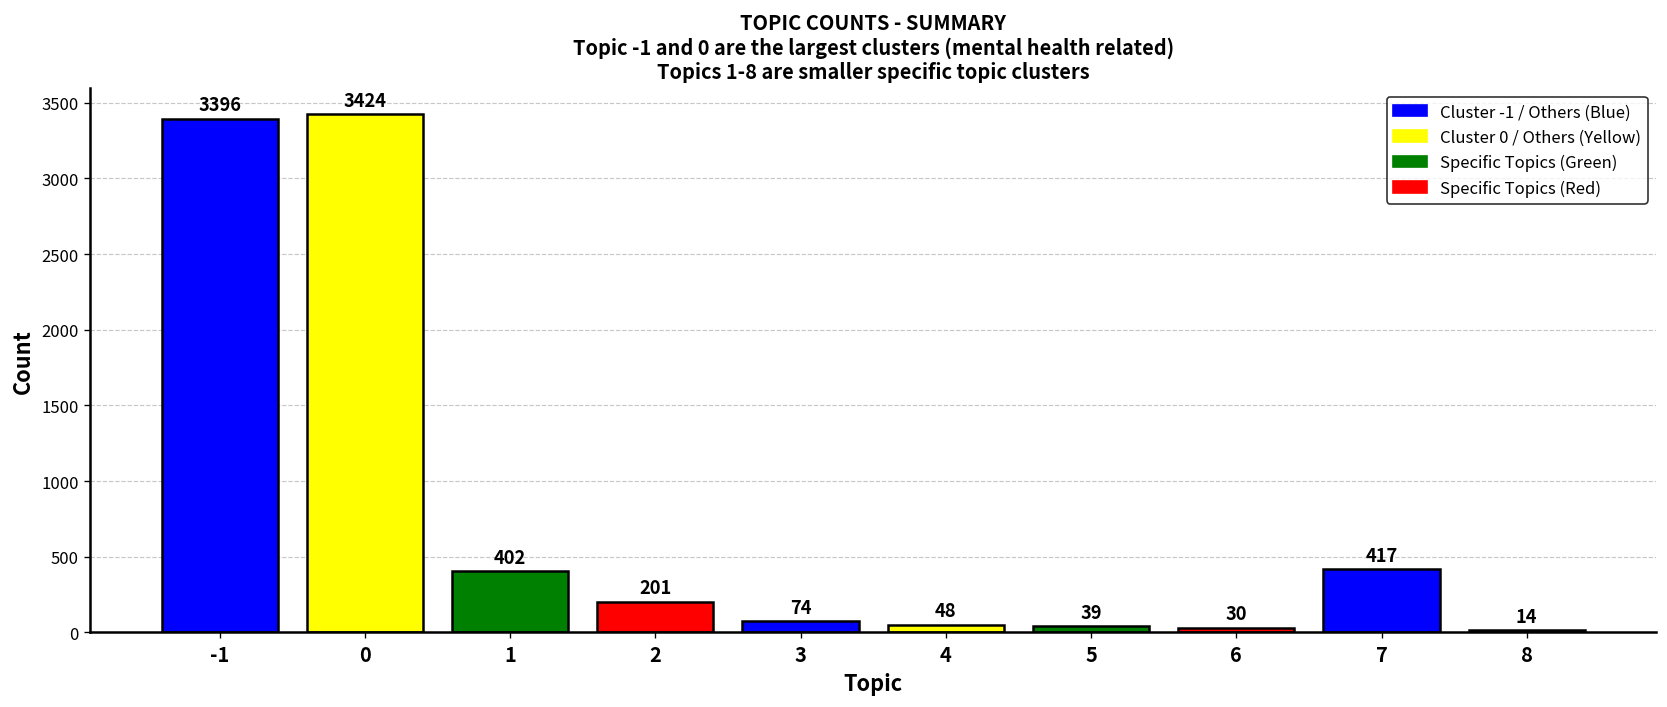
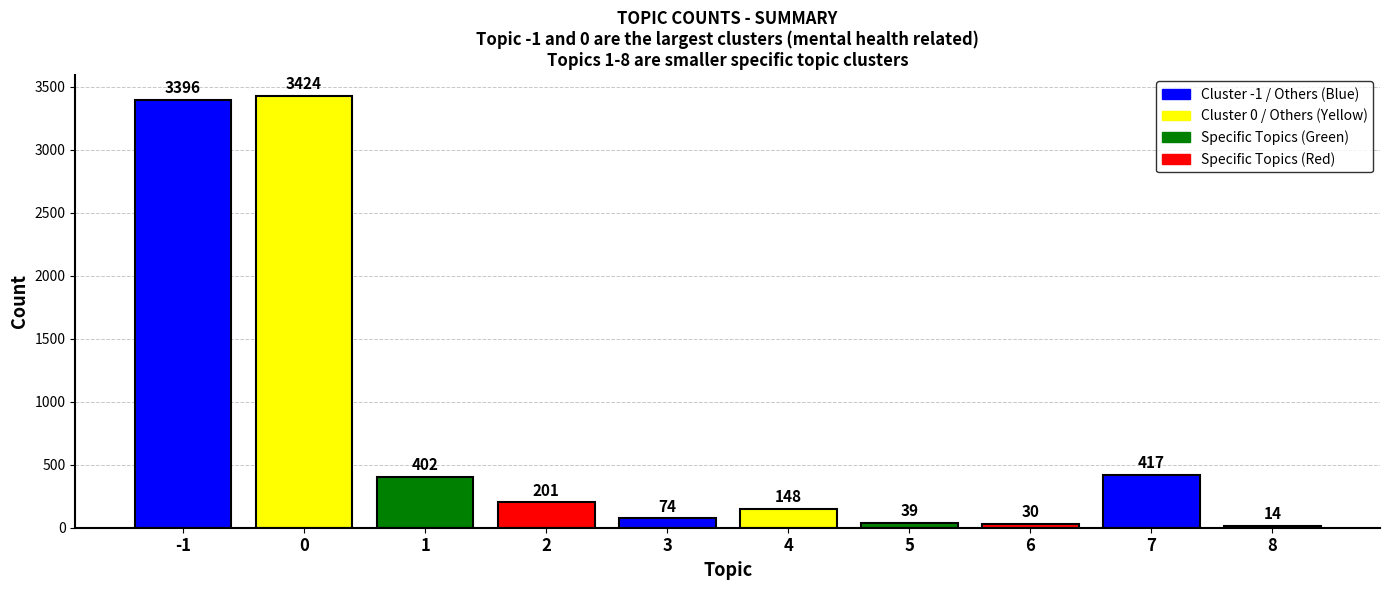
  {
    "-1": 3396,
    "0": 3424,
    "1": 402,
    "2": 201,
    "3": 74,
-   "4": 48,
+   "4": 148,
    "5": 39,
    "6": 30,
    "7": 417,
    "8": 14
  }
